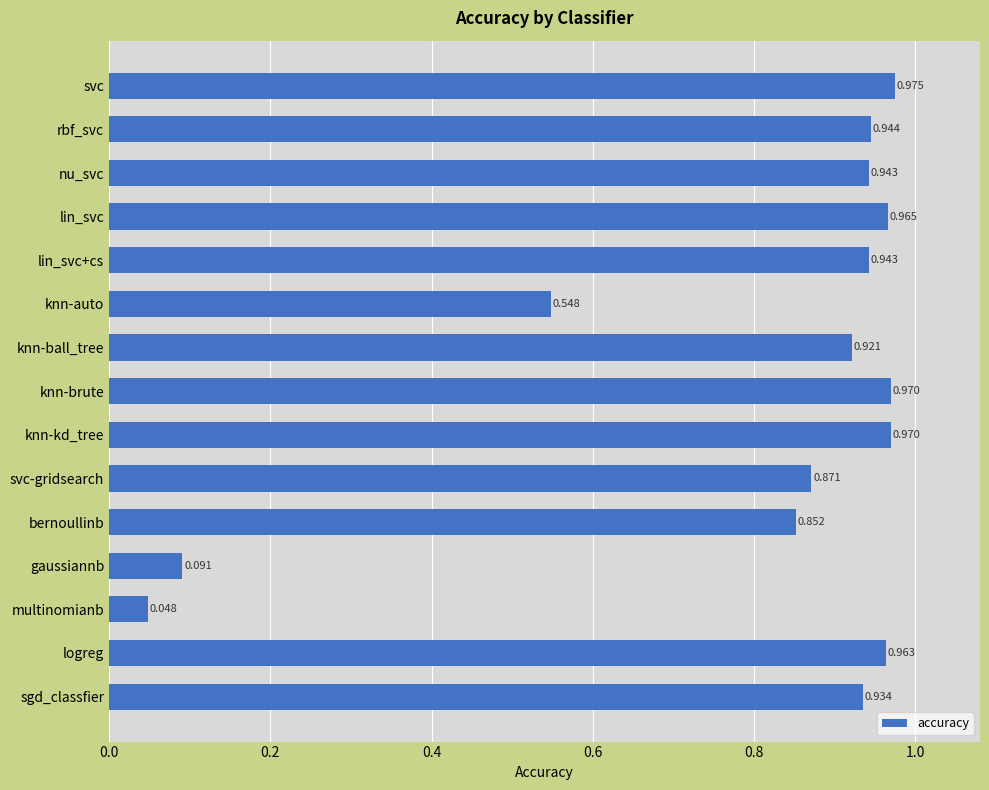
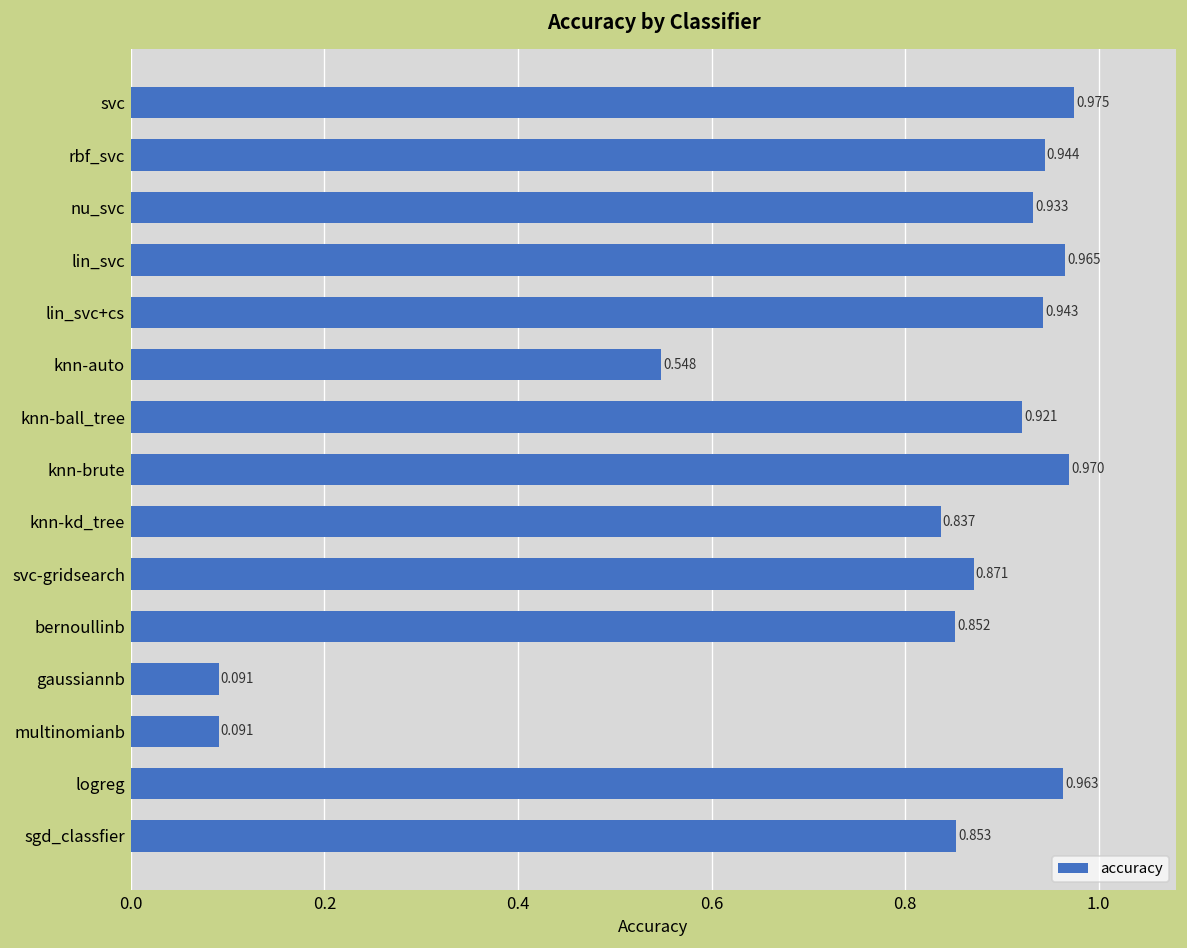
  {
    "svc": 0.975,
    "rbf_svc": 0.944,
-   "nu_svc": 0.943,
+   "nu_svc": 0.933,
    "lin_svc": 0.965,
    "lin_svc+cs": 0.943,
    "knn-auto": 0.548,
    "knn-ball_tree": 0.921,
    "knn-brute": 0.970,
-   "knn-kd_tree": 0.970,
+   "knn-kd_tree": 0.837,
    "svc-gridsearch": 0.871,
    "bernoullinb": 0.852,
    "gaussiannb": 0.091,
-   "multinomianb": 0.048,
+   "multinomianb": 0.091,
    "logreg": 0.963,
-   "sgd_classfier": 0.934
+   "sgd_classfier": 0.853
  }
